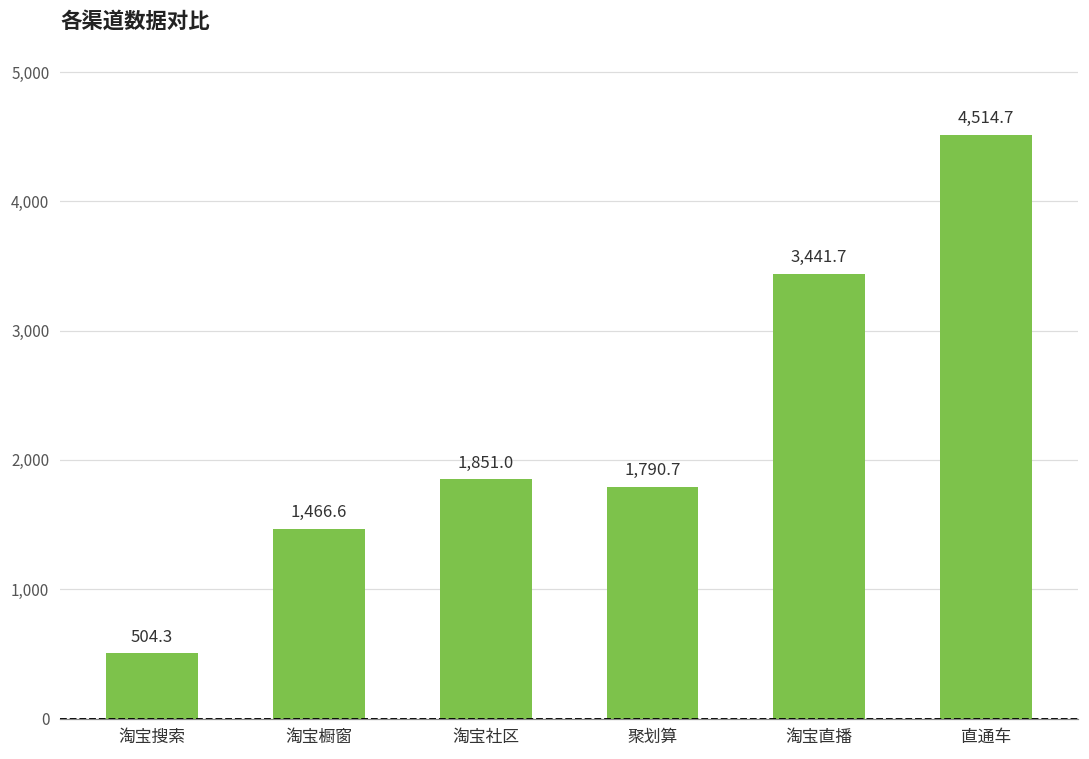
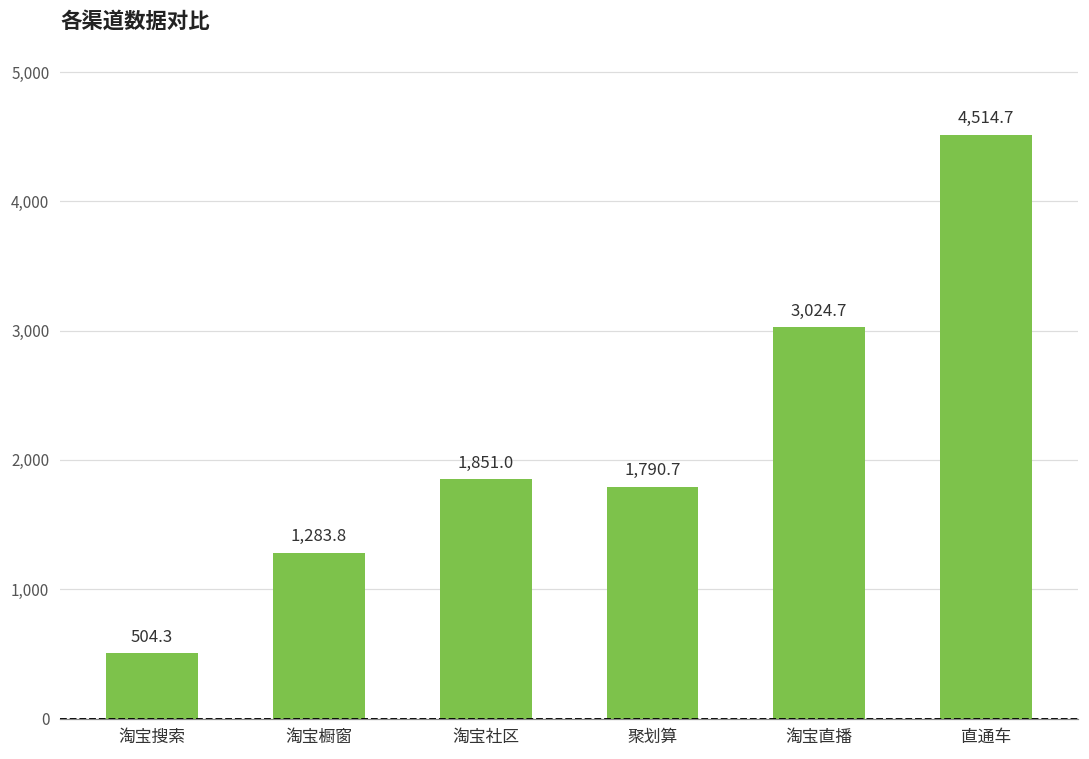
  {
    "淘宝搜索": "504.3",
-   "淘宝橱窗": "1,466.6",
+   "淘宝橱窗": "1,283.8",
    "淘宝社区": "1,851.0",
    "聚划算": "1,790.7",
-   "淘宝直播": "3,441.7",
+   "淘宝直播": "3,024.7",
    "直通车": "4,514.7"
  }
